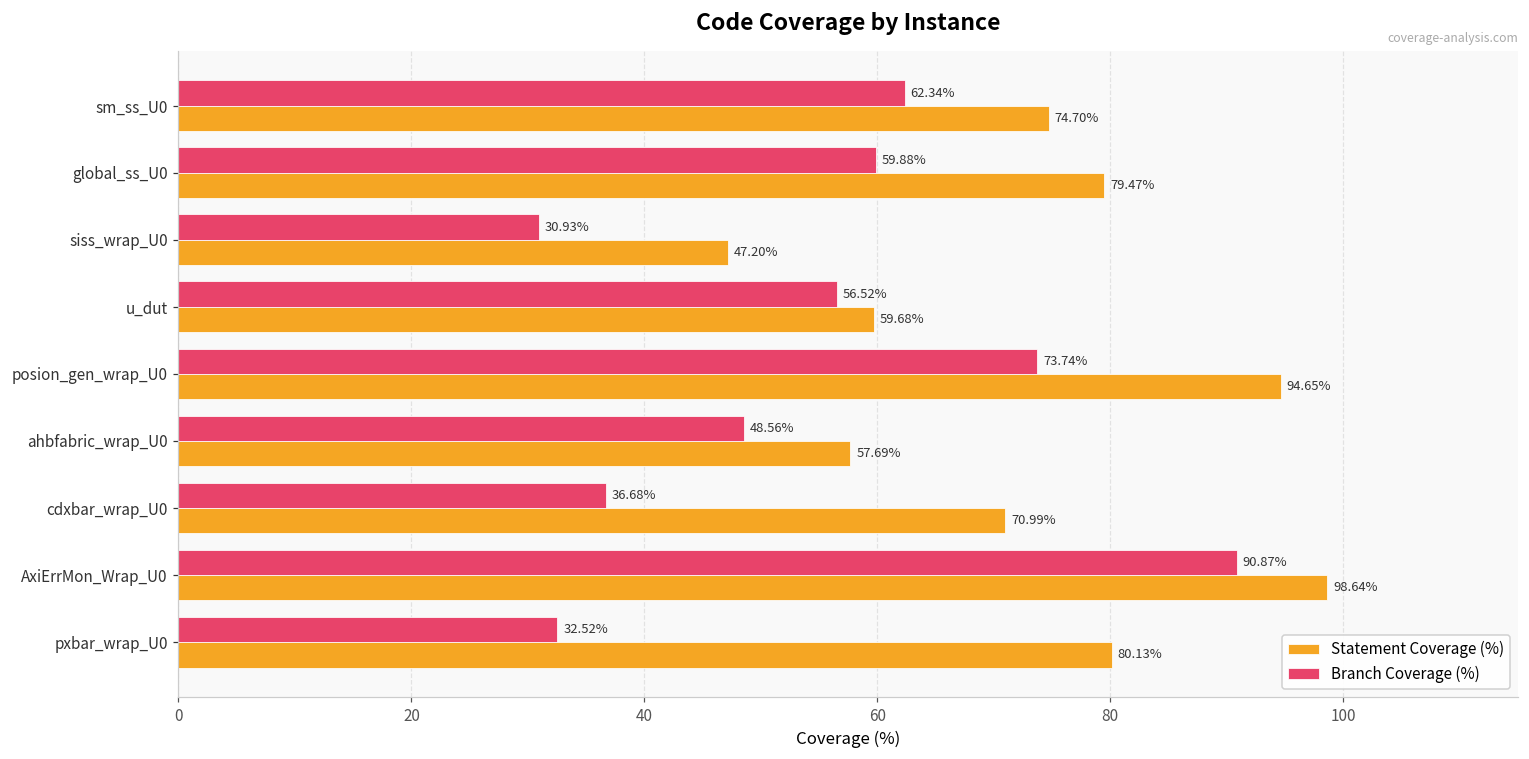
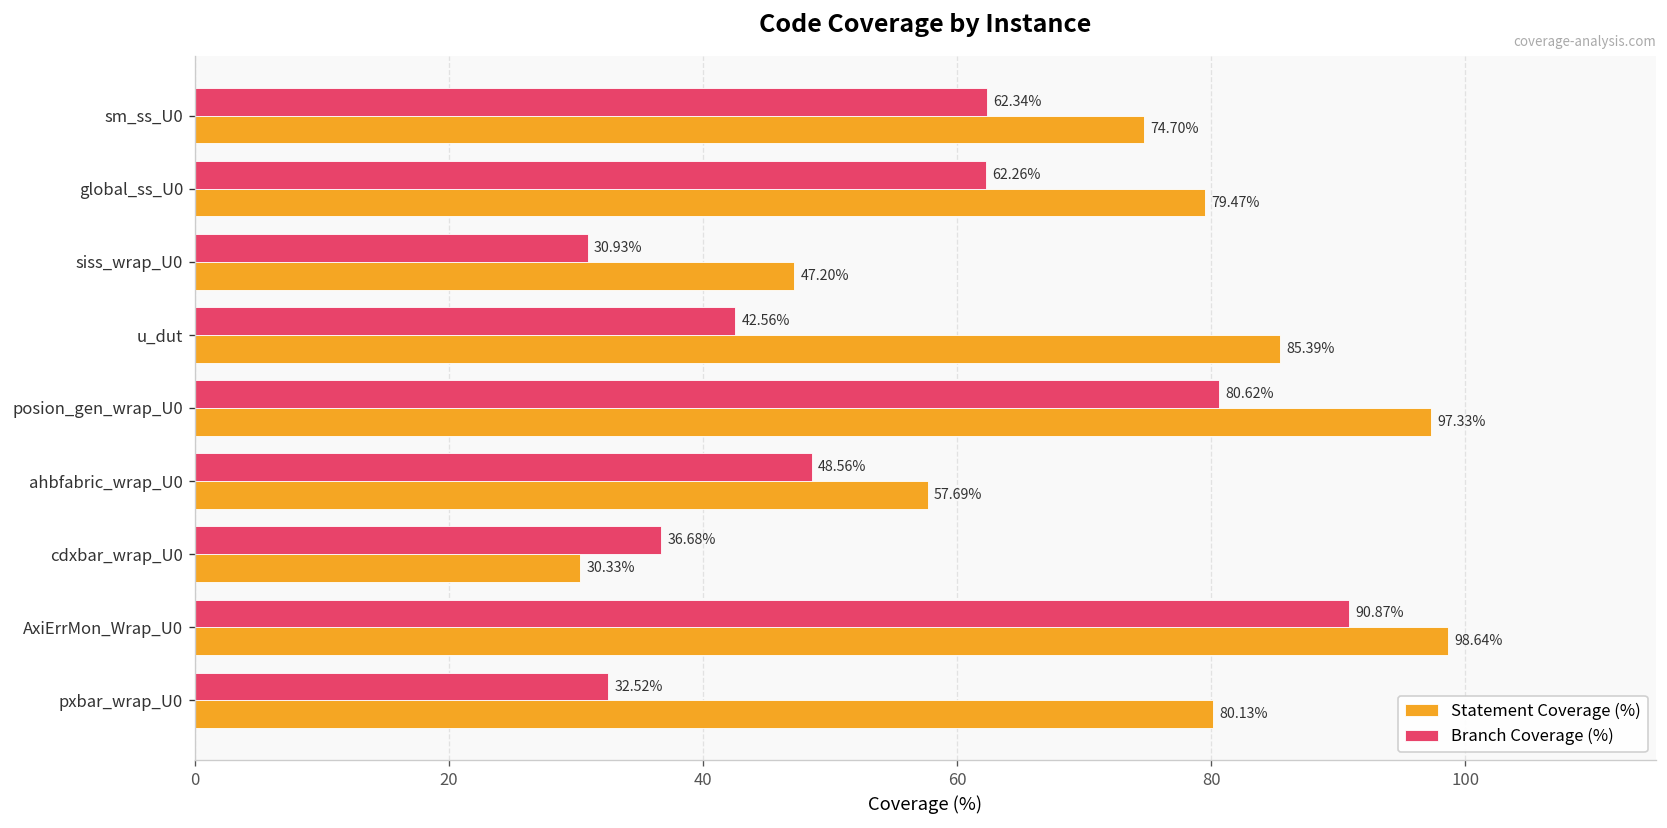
  {
    "Statement Coverage (%)": {
      "sm_ss_U0": "74.70%",
      "global_ss_U0": "79.47%",
      "siss_wrap_U0": "47.20%",
-     "u_dut": "59.68%",
-     "posion_gen_wrap_U0": "94.65%",
+     "u_dut": "85.39%",
+     "posion_gen_wrap_U0": "97.33%",
      "ahbfabric_wrap_U0": "57.69%",
-     "cdxbar_wrap_U0": "70.99%",
+     "cdxbar_wrap_U0": "30.33%",
      "AxiErrMon_Wrap_U0": "98.64%",
      "pxbar_wrap_U0": "80.13%"
    },
    "Branch Coverage (%)": {
      "sm_ss_U0": "62.34%",
-     "global_ss_U0": "59.88%",
+     "global_ss_U0": "62.26%",
      "siss_wrap_U0": "30.93%",
-     "u_dut": "56.52%",
-     "posion_gen_wrap_U0": "73.74%",
+     "u_dut": "42.56%",
+     "posion_gen_wrap_U0": "80.62%",
      "ahbfabric_wrap_U0": "48.56%",
      "cdxbar_wrap_U0": "36.68%",
      "AxiErrMon_Wrap_U0": "90.87%",
      "pxbar_wrap_U0": "32.52%"
    }
  }
